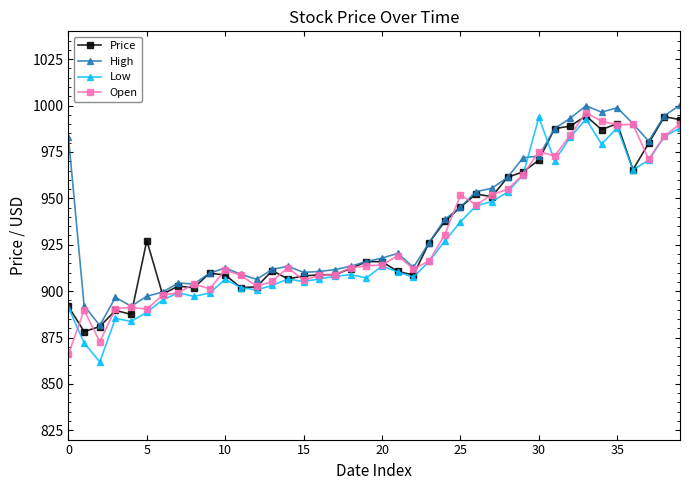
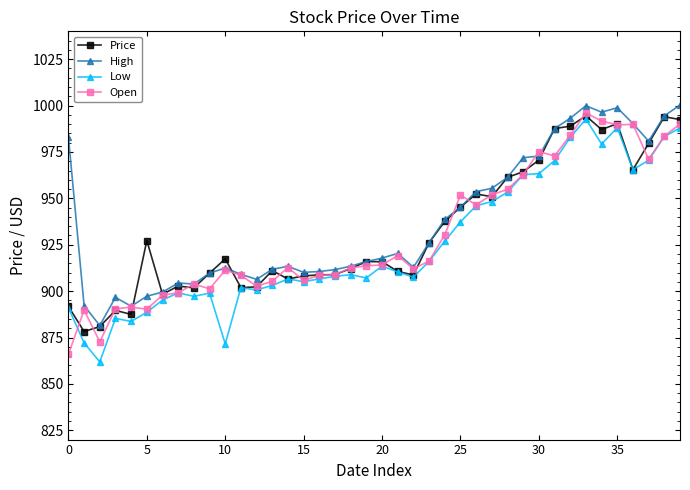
  {
    "Price": {
      "5": 927,
-     "10": 909,
+     "10": 917,
      "15": 908,
      "20": 916,
      "30": 971
    },
    "High": {
      "0": 983,
      "5": 897,
      "15": 910,
      "20": 918,
      "30": 973,
      "35": 999
    },
    "Low": {
      "5": 889,
-     "10": 906,
+     "10": 872,
      "25": 937,
-     "30": 994,
+     "30": 963,
      "35": 988
    },
    "Open": {
      "0": 866,
      "5": 890,
      "25": 952,
      "30": 975
    }
  }
